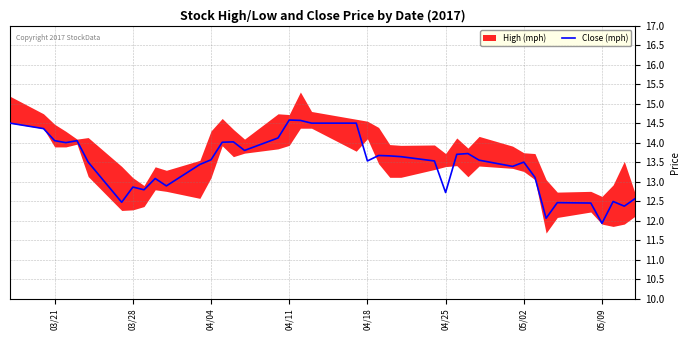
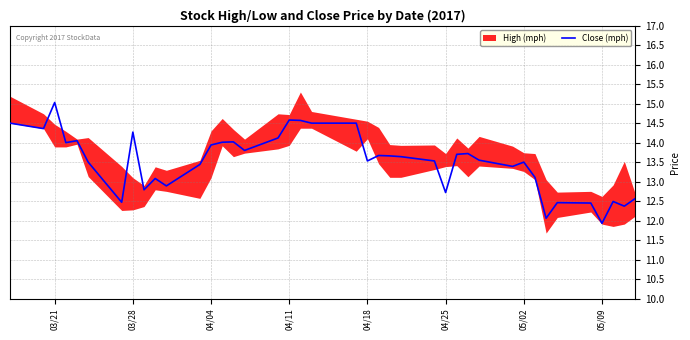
  {
    "Close (mph)": {
-     "03/21": 14.1,
-     "03/28": 12.9,
-     "04/04": 13.6,
+     "03/21": 15.0,
+     "03/28": 14.3,
+     "04/04": 13.9,
      "04/11": 14.6,
      "04/18": 13.5,
      "04/25": 12.7,
      "05/02": 13.5,
      "05/09": 11.9
    }
  }
